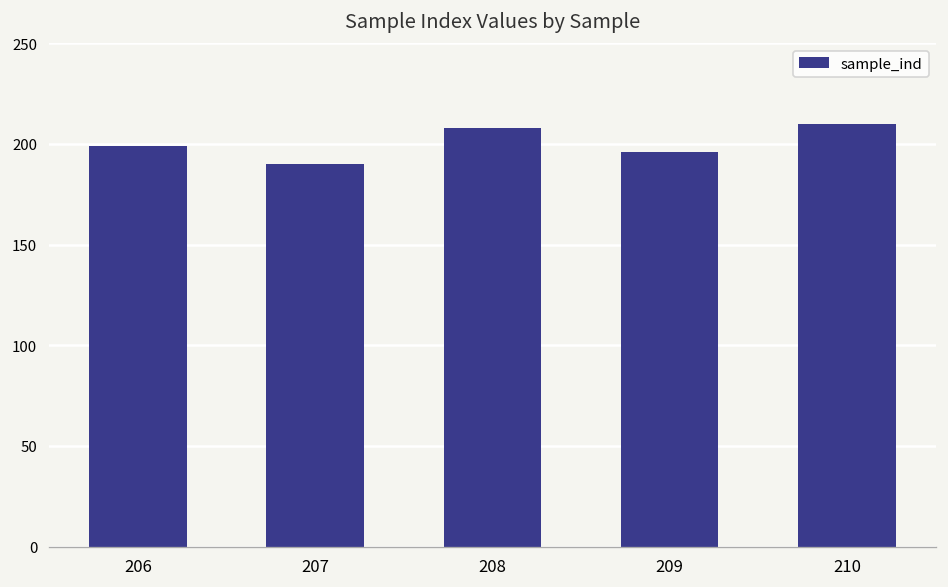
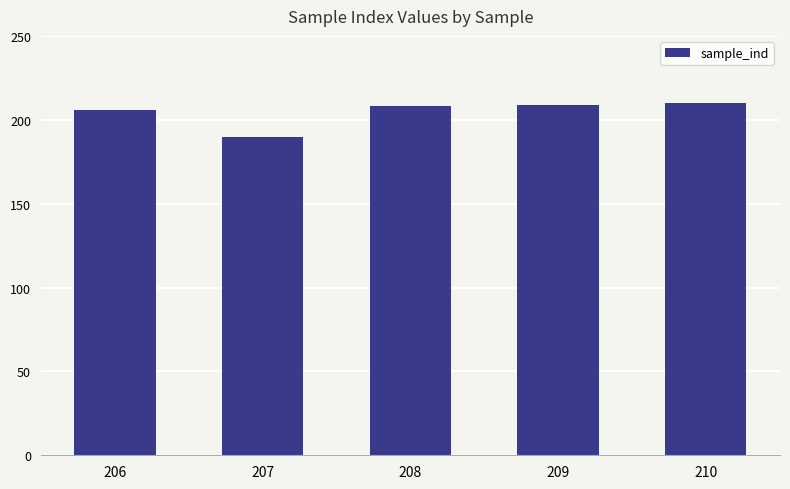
  {
-   "206": 199,
+   "206": 206,
    "207": 190,
    "208": 208,
-   "209": 196,
+   "209": 209,
    "210": 210
  }
